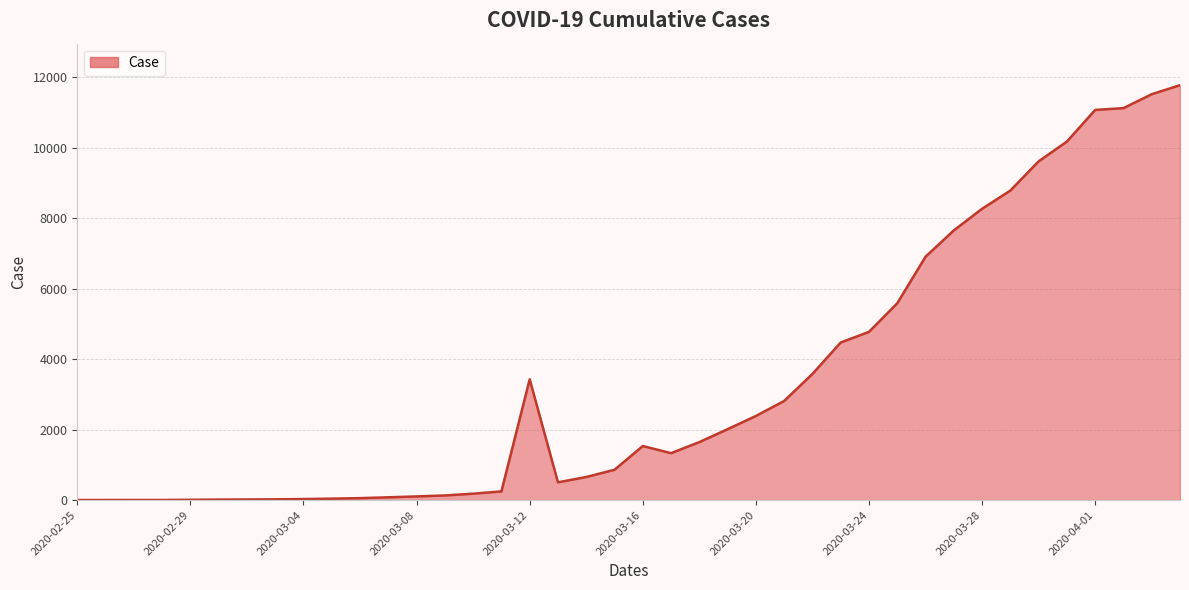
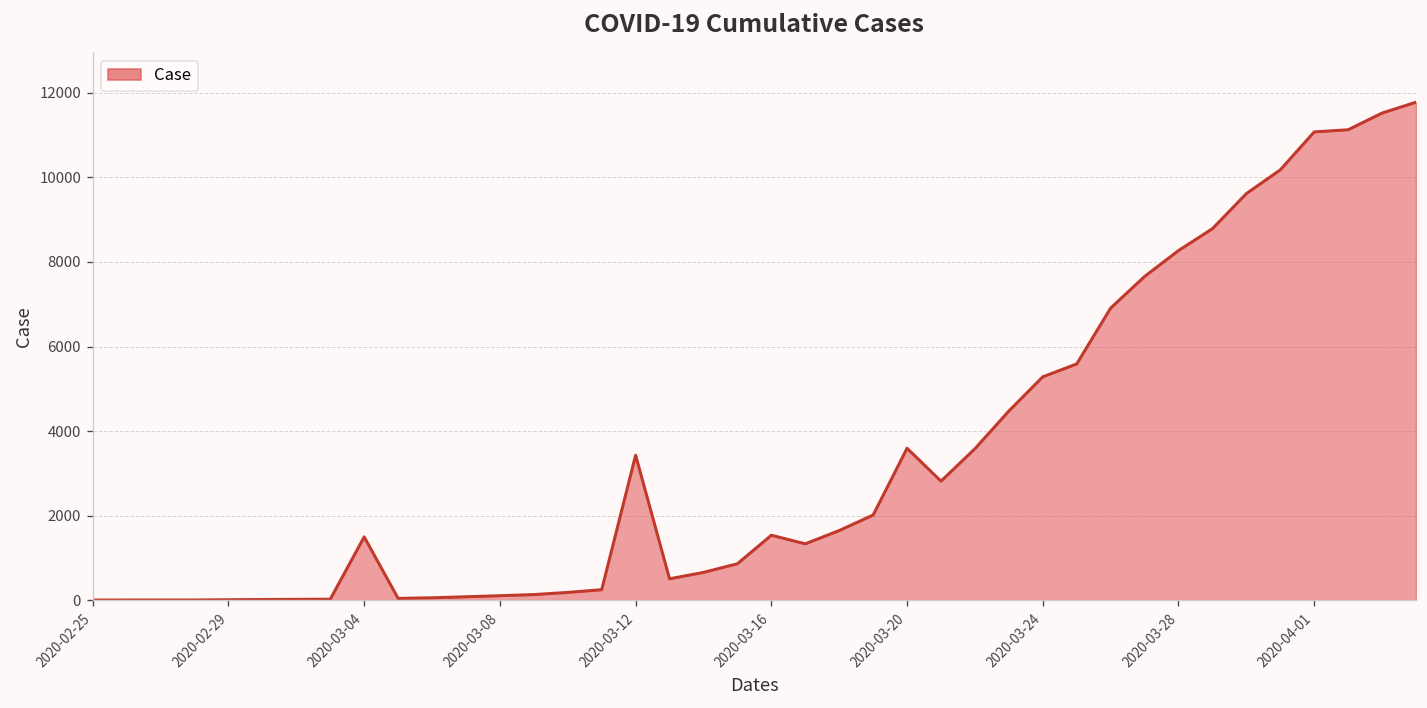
  {
    "2020-02-25": 0,
    "2020-02-29": 0,
-   "2020-03-04": 0,
+   "2020-03-04": 1500,
    "2020-03-08": 100,
    "2020-03-12": 3400,
    "2020-03-16": 1500,
-   "2020-03-20": 2400,
-   "2020-03-24": 4800,
+   "2020-03-20": 3600,
+   "2020-03-24": 5300,
    "2020-03-28": 8300,
    "2020-04-01": 11100
  }
